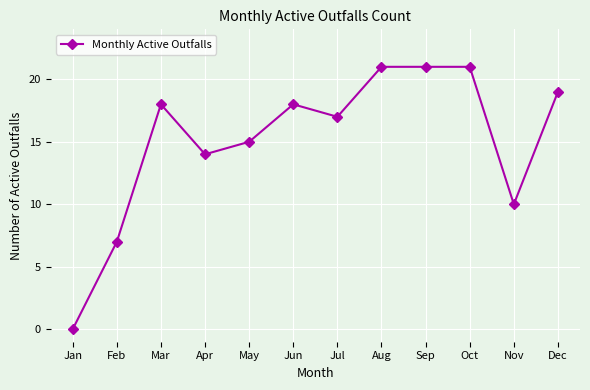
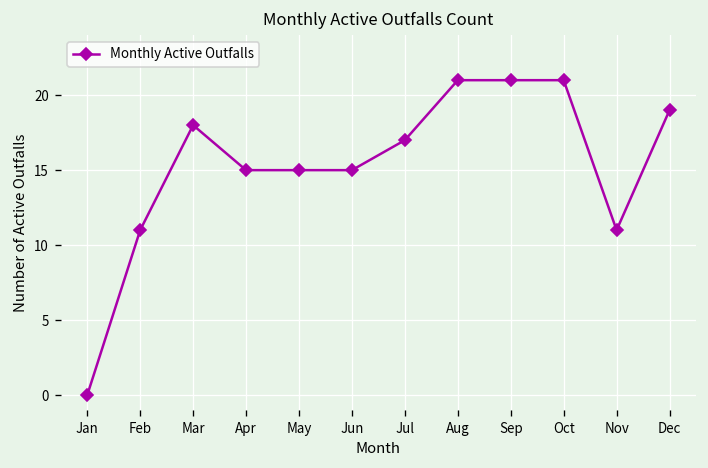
  {
    "Jan": 0,
-   "Feb": 7,
+   "Feb": 11,
    "Mar": 18,
-   "Apr": 14,
+   "Apr": 15,
    "May": 15,
-   "Jun": 18,
+   "Jun": 15,
    "Jul": 17,
    "Aug": 21,
    "Sep": 21,
    "Oct": 21,
-   "Nov": 10,
+   "Nov": 11,
    "Dec": 19
  }
